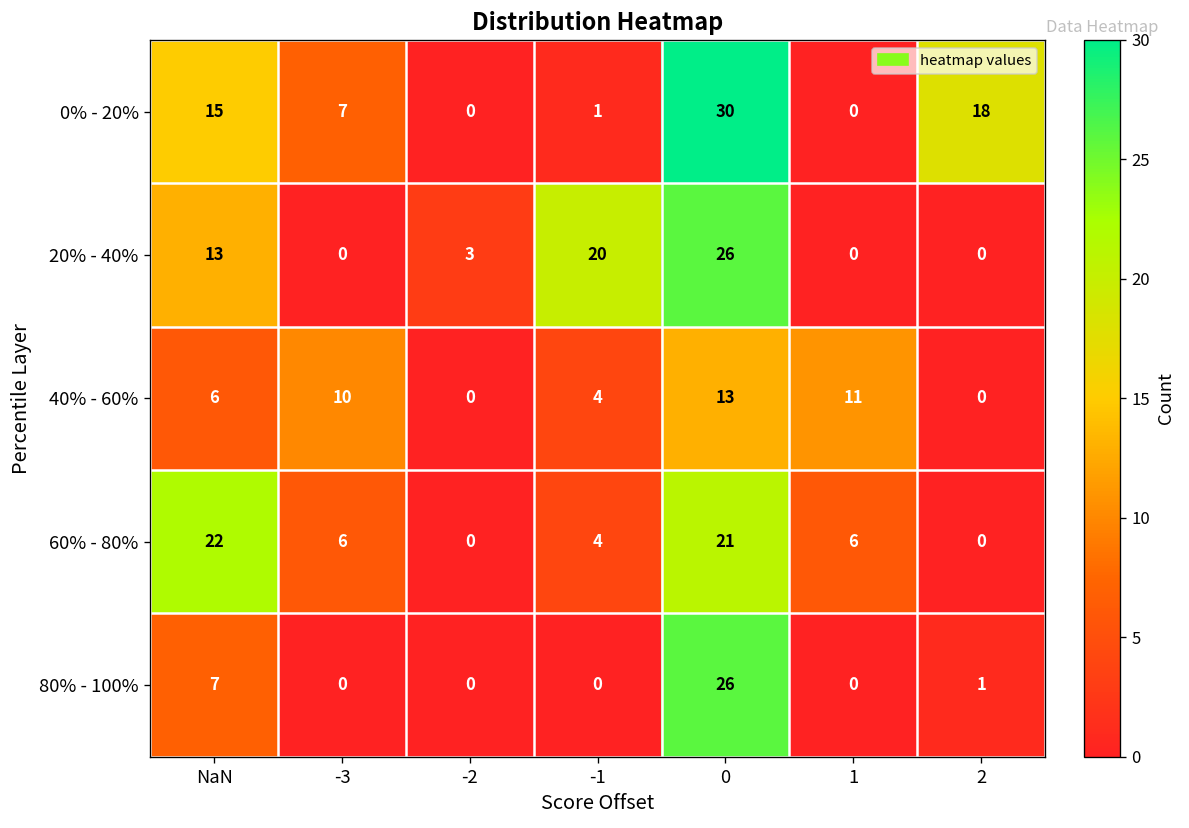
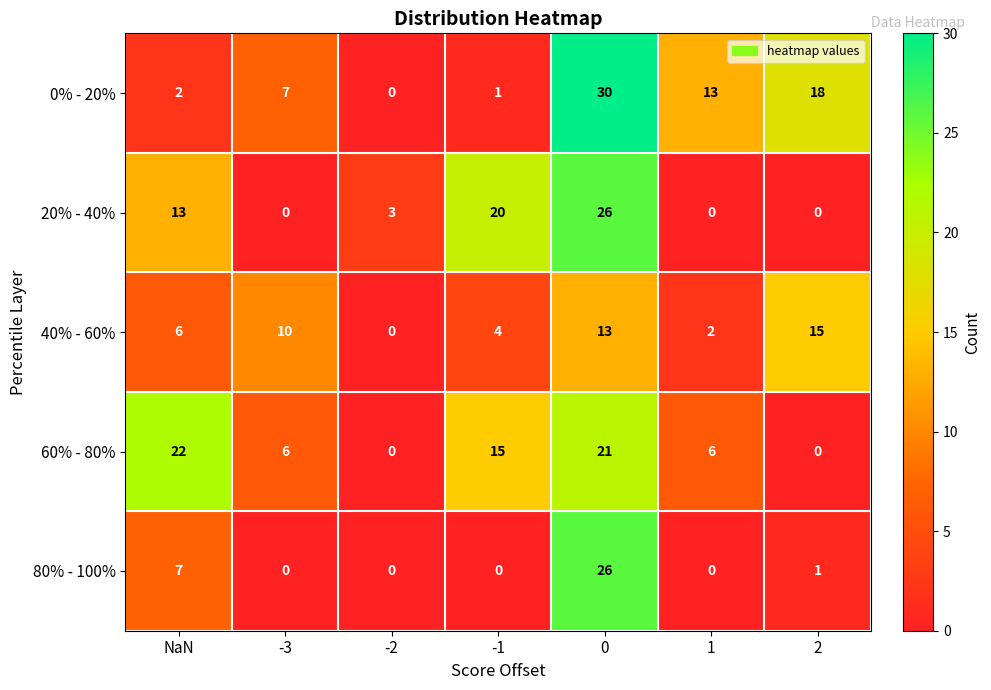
  {
    "0% - 20%": {
-     "NaN": 15,
+     "NaN": 2,
      "-3": 7,
      "-2": 0,
      "-1": 1,
      "0": 30,
-     "1": 0,
+     "1": 13,
      "2": 18
    },
    "20% - 40%": {
      "NaN": 13,
      "-3": 0,
      "-2": 3,
      "-1": 20,
      "0": 26,
      "1": 0,
      "2": 0
    },
    "40% - 60%": {
      "NaN": 6,
      "-3": 10,
      "-2": 0,
      "-1": 4,
      "0": 13,
-     "1": 11,
-     "2": 0
+     "1": 2,
+     "2": 15
    },
    "60% - 80%": {
      "NaN": 22,
      "-3": 6,
      "-2": 0,
-     "-1": 4,
+     "-1": 15,
      "0": 21,
      "1": 6,
      "2": 0
    },
    "80% - 100%": {
      "NaN": 7,
      "-3": 0,
      "-2": 0,
      "-1": 0,
      "0": 26,
      "1": 0,
      "2": 1
    }
  }
